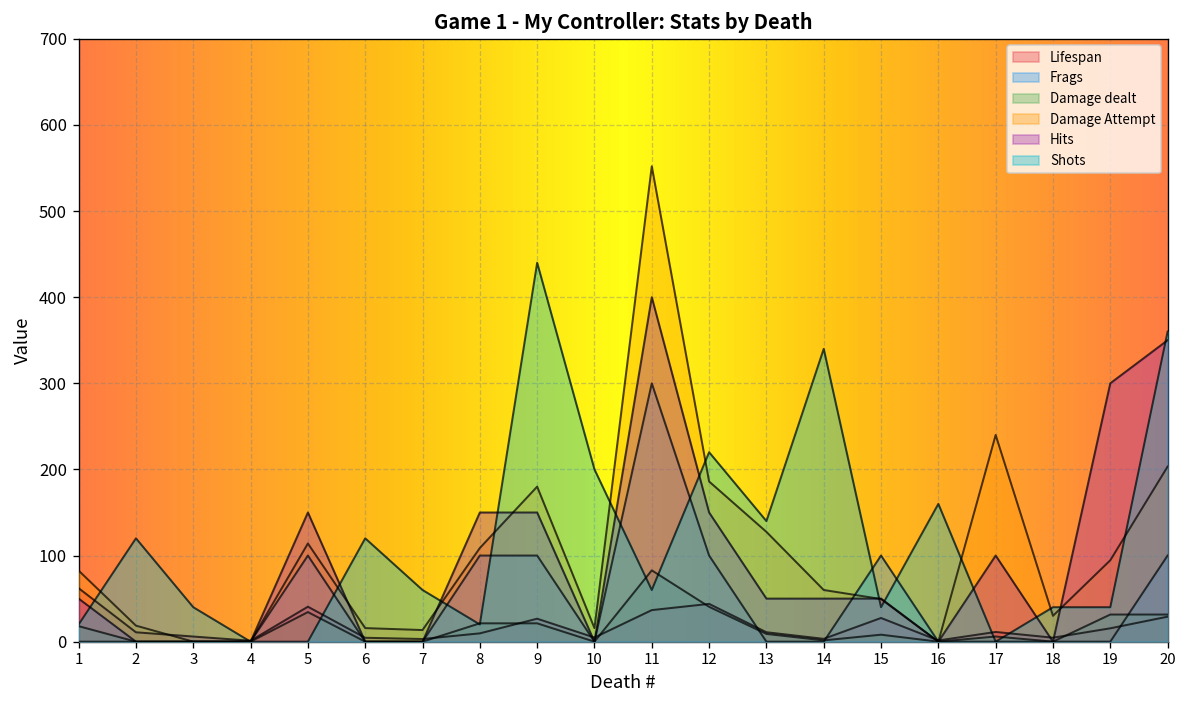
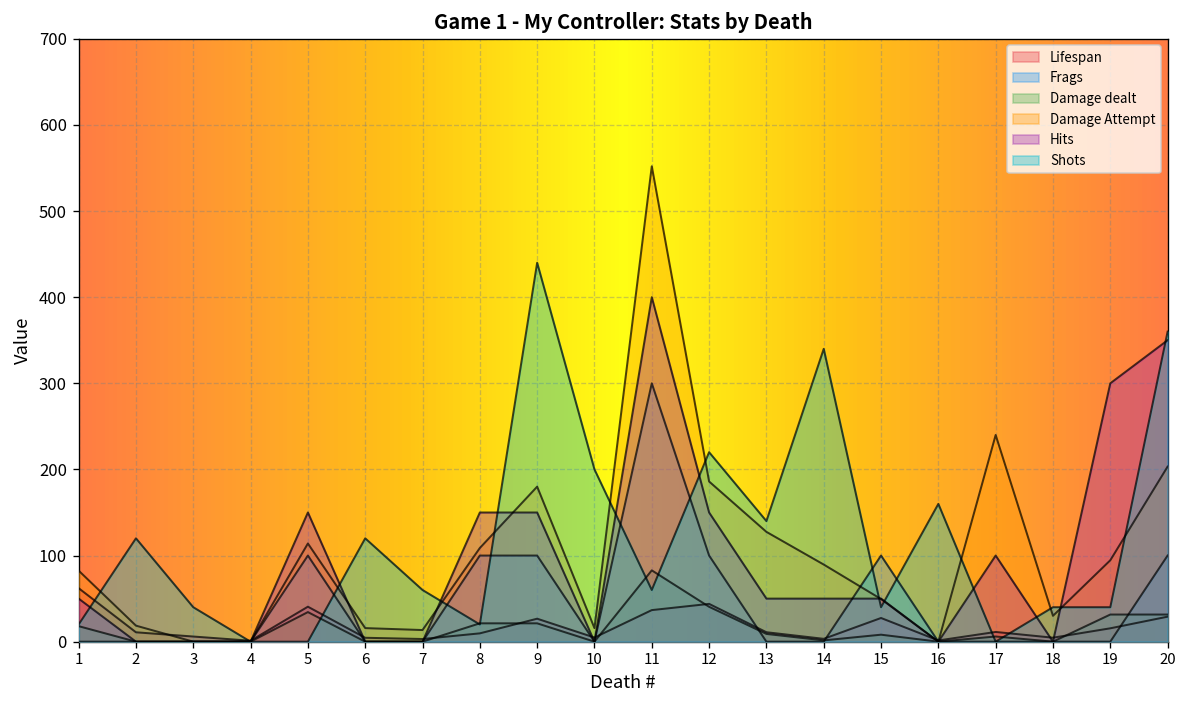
  {
    "Lifespan": {
      "1": 60,
      "2": 10,
      "3": 10,
      "5": 40,
      "6": 0,
      "8": 10,
      "9": 30,
      "10": 0,
      "11": 40,
      "15": 30,
      "17": 10,
      "18": 0,
      "19": 20
    },
    "Damage dealt": {
      "5": 30,
      "9": 20,
      "11": 80,
      "15": 10,
      "17": 10,
      "19": 30
    },
    "Damage Attempt": {
      "1": 80,
      "2": 20,
      "5": 110,
      "6": 20,
      "7": 10,
      "8": 110,
      "9": 180,
      "10": 20,
      "11": 550,
      "12": 190,
      "13": 130,
-     "14": 60,
+     "14": 90,
      "17": 240,
      "18": 30,
      "19": 90,
      "20": 200
    },
    "Hits": {
      "1": 50,
      "5": 150,
      "8": 150,
      "9": 150,
      "11": 400,
      "12": 150,
      "13": 50,
      "14": 50,
      "17": 100,
      "19": 300,
      "20": 350
    }
  }
